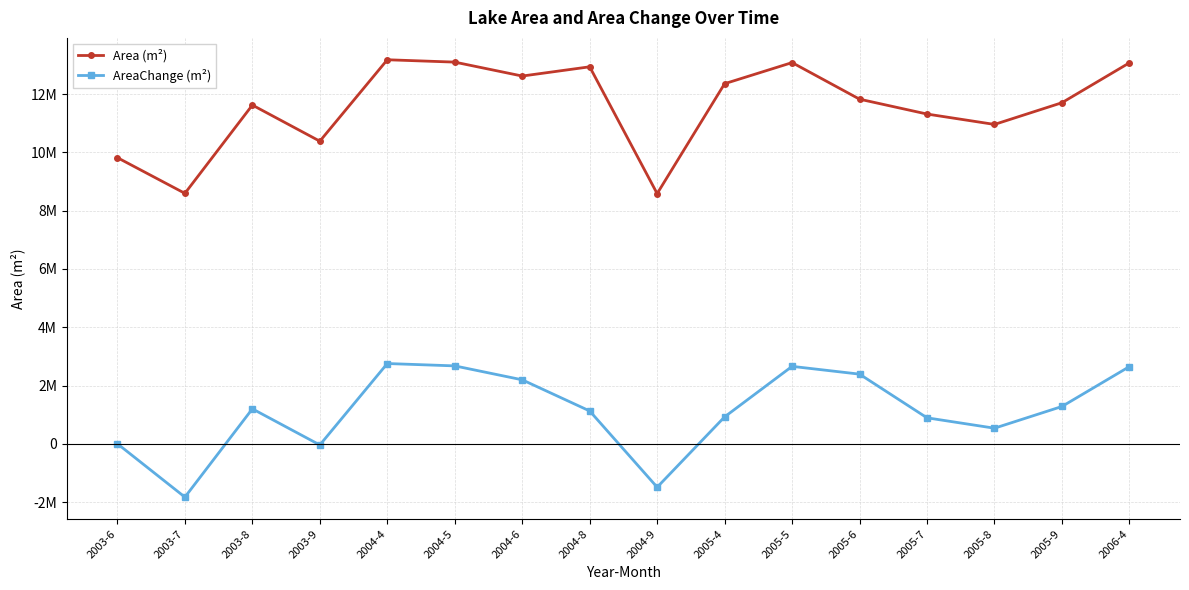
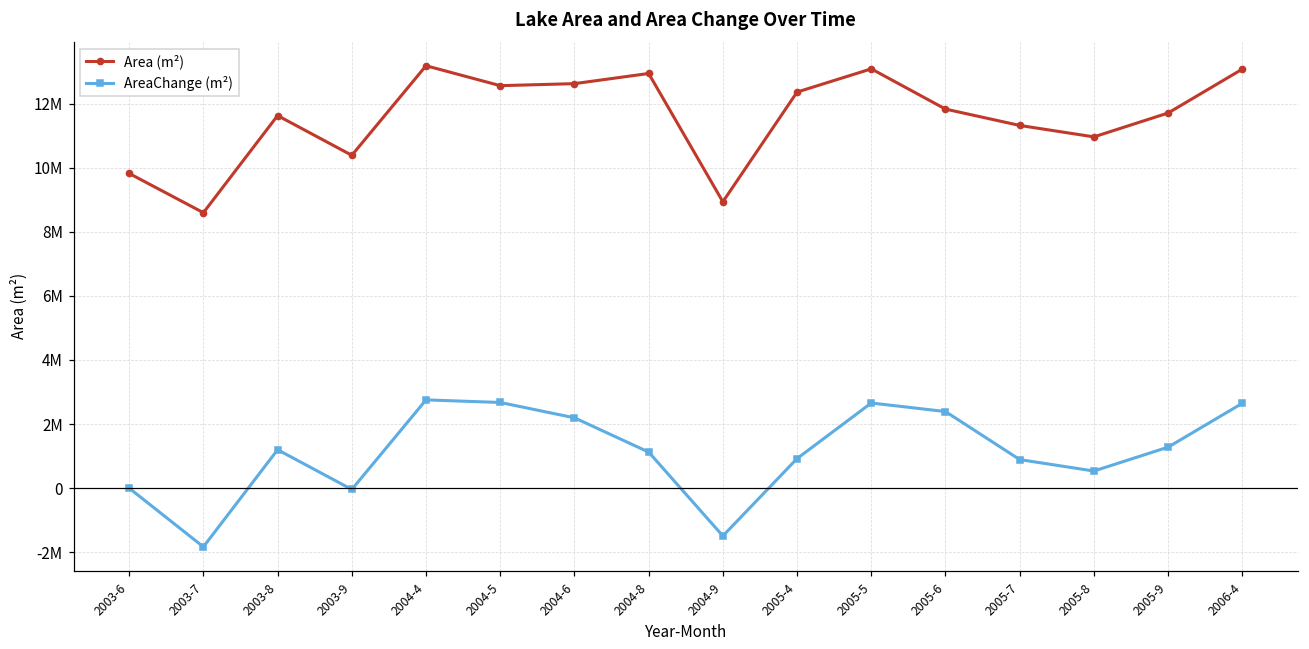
  {
    "Area (m²)": {
      "2003-6": 9800000,
      "2003-7": 8600000,
      "2003-8": 11600000,
      "2003-9": 10400000,
      "2004-4": 13200000,
-     "2004-5": 13100000,
+     "2004-5": 12600000,
      "2004-6": 12600000,
      "2004-8": 12900000,
-     "2004-9": 8600000,
+     "2004-9": 8900000,
      "2005-4": 12400000,
      "2005-5": 13100000,
      "2005-6": 11800000,
      "2005-7": 11300000,
      "2005-8": 11000000,
      "2005-9": 11700000,
      "2006-4": 13100000
    },
    "AreaChange (m²)": {
      "2003-6": 0,
      "2003-7": -1800000,
      "2003-8": 1200000,
      "2003-9": 0,
      "2004-4": 2800000,
      "2004-5": 2700000,
      "2004-6": 2200000,
      "2004-8": 1100000,
      "2004-9": -1500000,
      "2005-4": 900000,
      "2005-5": 2700000,
      "2005-6": 2400000,
      "2005-7": 900000,
      "2005-8": 500000,
      "2005-9": 1300000,
      "2006-4": 2600000
    }
  }
